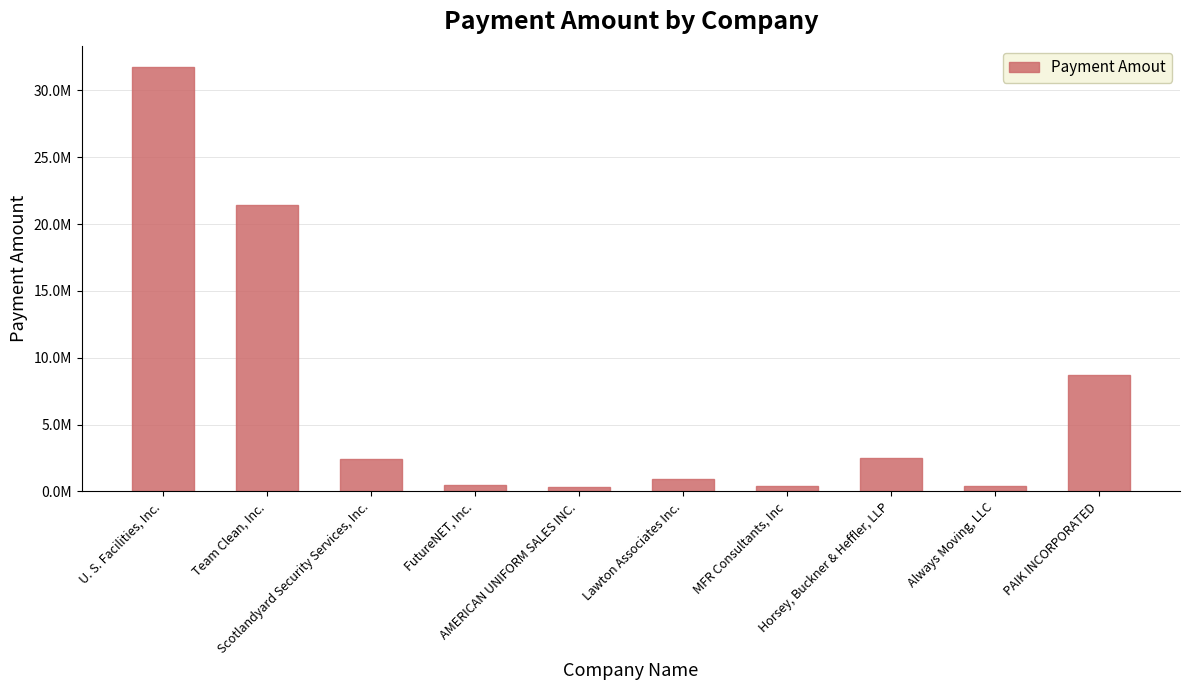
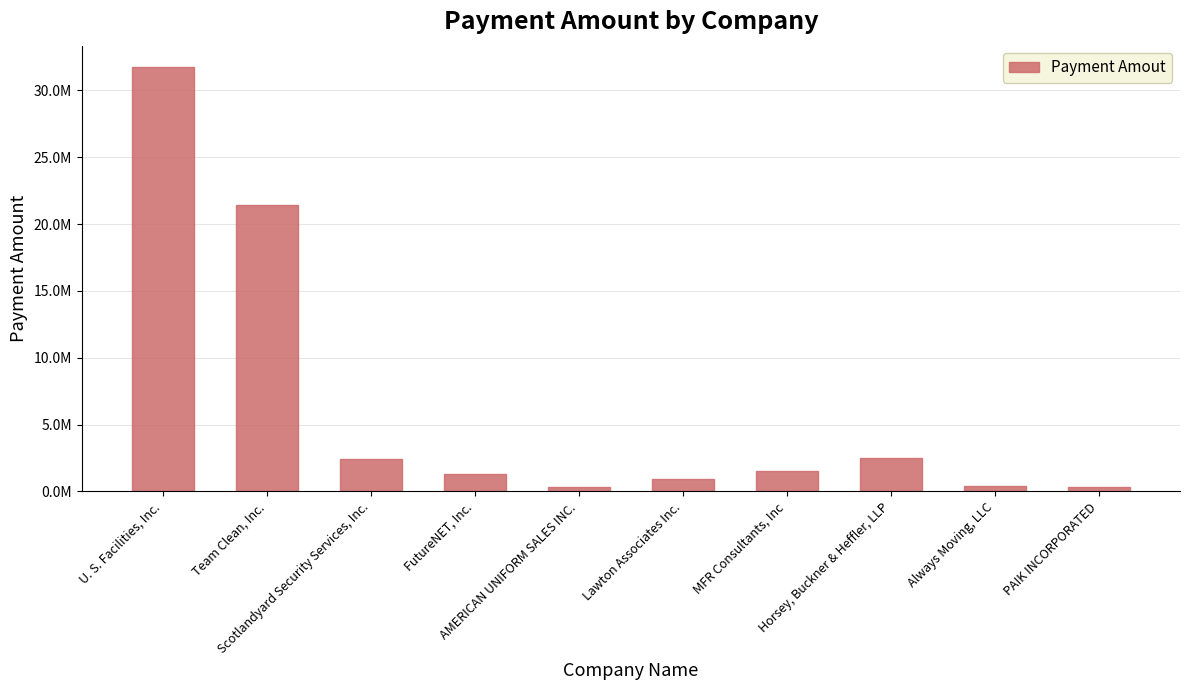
  {
    "U. S. Facilities, Inc.": 31800000,
    "Team Clean, Inc.": 21500000,
    "Scotlandyard Security Services, Inc.": 2400000,
-   "FutureNET, Inc.": 500000,
+   "FutureNET, Inc.": 1300000,
    "AMERICAN UNIFORM SALES INC.": 400000,
    "Lawton Associates Inc.": 900000,
-   "MFR Consultants, Inc": 400000,
+   "MFR Consultants, Inc": 1500000,
    "Horsey, Buckner & Heffler, LLP": 2500000,
    "Always Moving, LLC": 400000,
-   "PAIK INCORPORATED": 8700000
+   "PAIK INCORPORATED": 300000
  }
